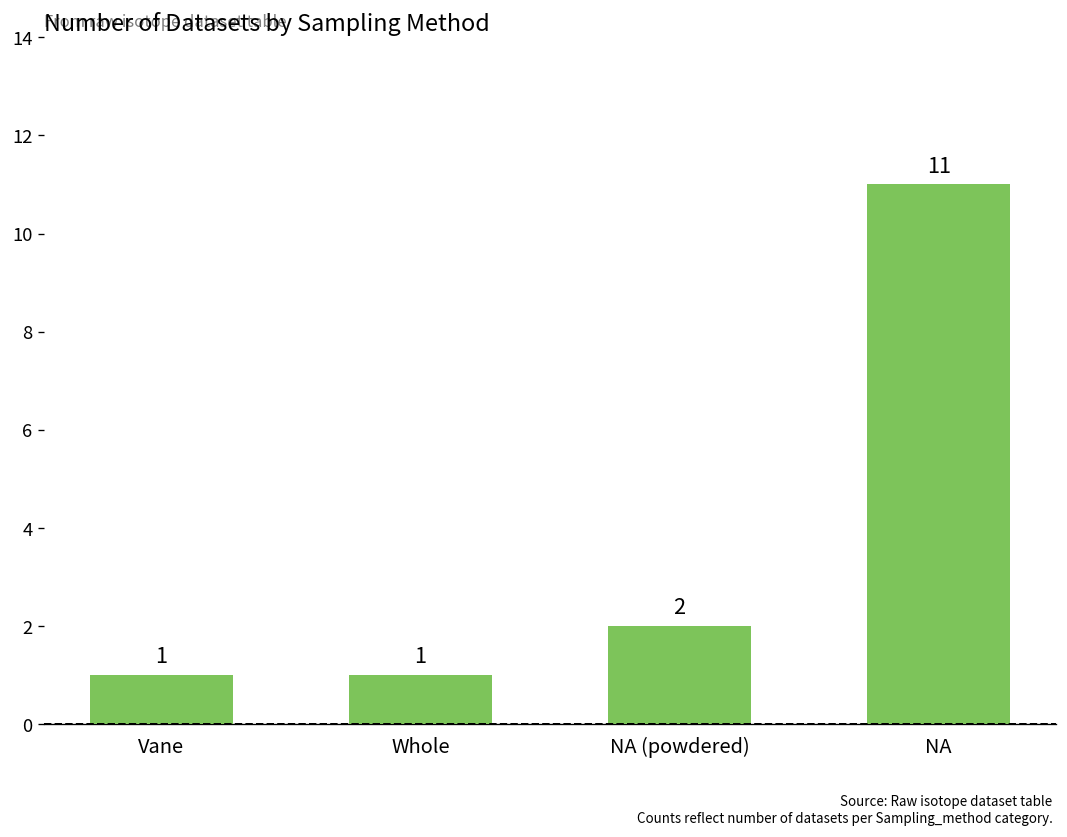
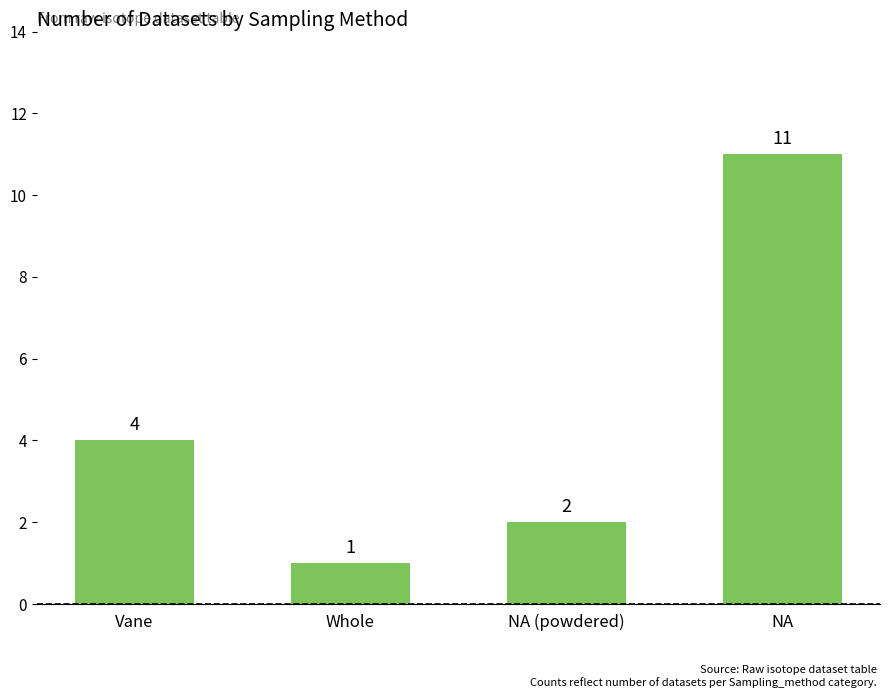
  {
-   "Vane": 1,
+   "Vane": 4,
    "Whole": 1,
    "NA (powdered)": 2,
    "NA": 11
  }
